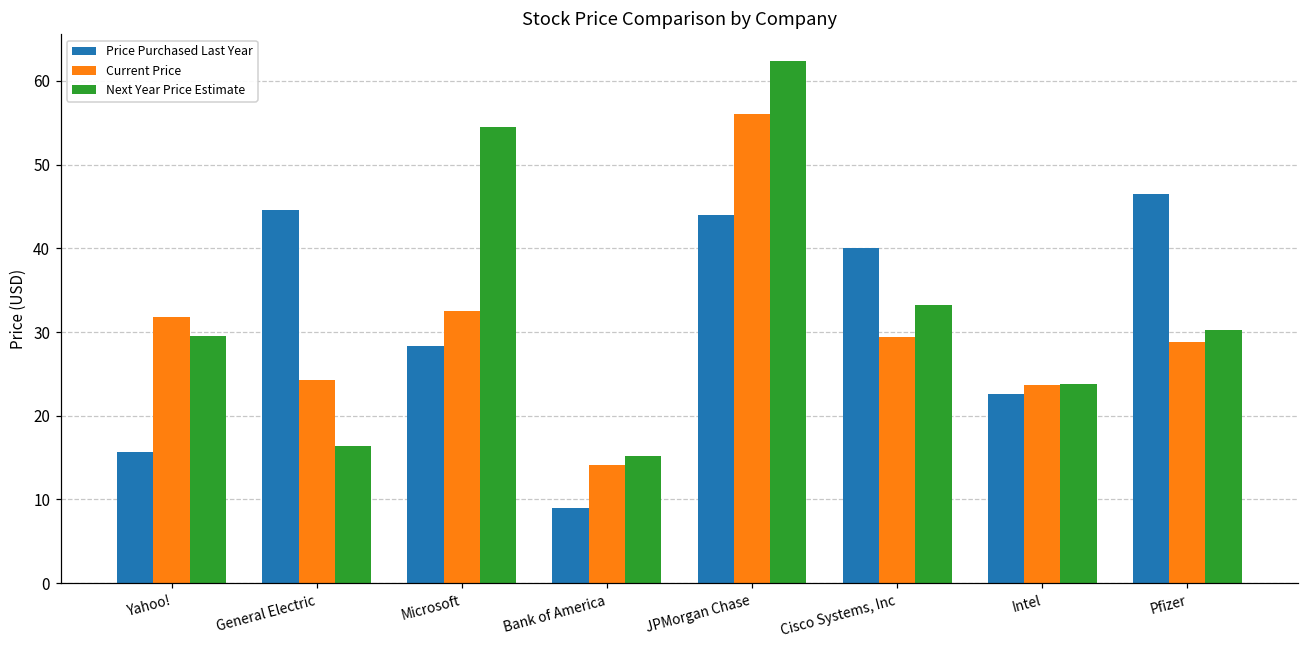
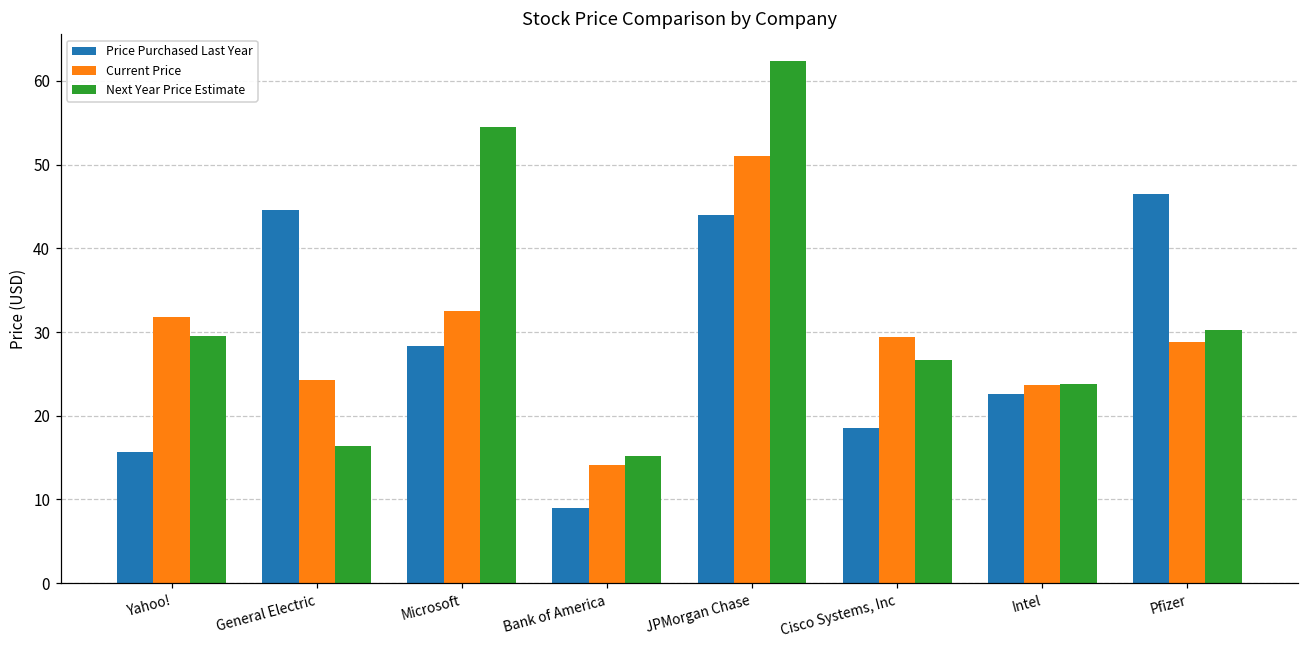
  {
    "Price Purchased Last Year": {
      "Yahoo!": 16,
      "General Electric": 45,
      "Microsoft": 28,
      "Bank of America": 9,
      "JPMorgan Chase": 44,
-     "Cisco Systems, Inc": 40,
+     "Cisco Systems, Inc": 19,
      "Intel": 23,
      "Pfizer": 47
    },
    "Current Price": {
      "Yahoo!": 32,
      "General Electric": 24,
      "Microsoft": 33,
      "Bank of America": 14,
-     "JPMorgan Chase": 56,
+     "JPMorgan Chase": 51,
      "Cisco Systems, Inc": 29,
      "Intel": 24,
      "Pfizer": 29
    },
    "Next Year Price Estimate": {
      "Yahoo!": 30,
      "General Electric": 16,
      "Microsoft": 54,
      "Bank of America": 15,
      "JPMorgan Chase": 62,
-     "Cisco Systems, Inc": 33,
+     "Cisco Systems, Inc": 27,
      "Intel": 24,
      "Pfizer": 30
    }
  }
